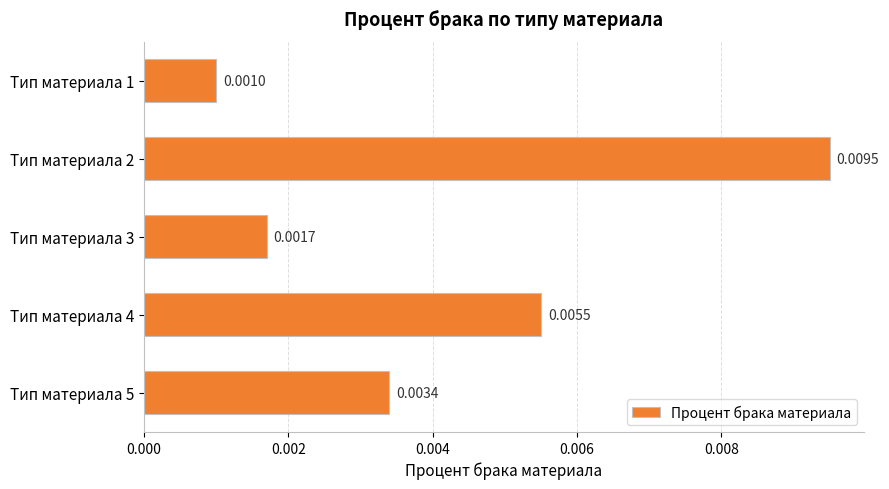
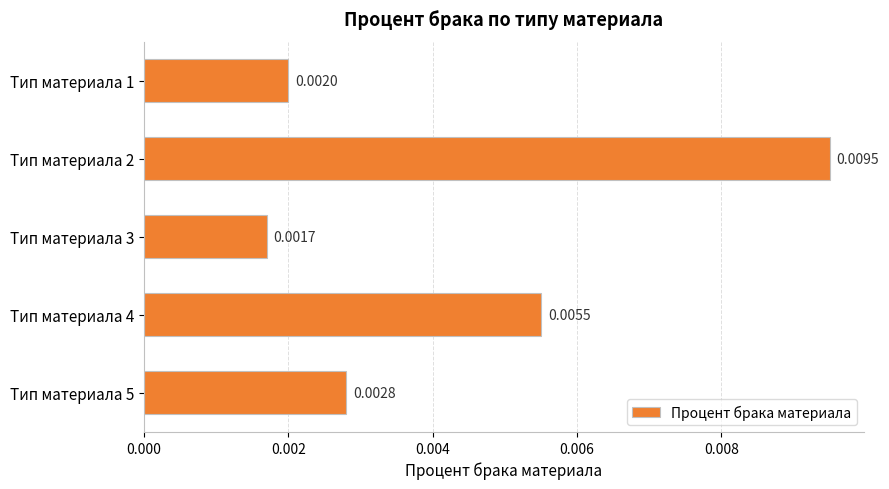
  {
-   "Тип материала 1": 0.0010,
+   "Тип материала 1": 0.0020,
    "Тип материала 2": 0.0095,
    "Тип материала 3": 0.0017,
    "Тип материала 4": 0.0055,
-   "Тип материала 5": 0.0034
+   "Тип материала 5": 0.0028
  }
